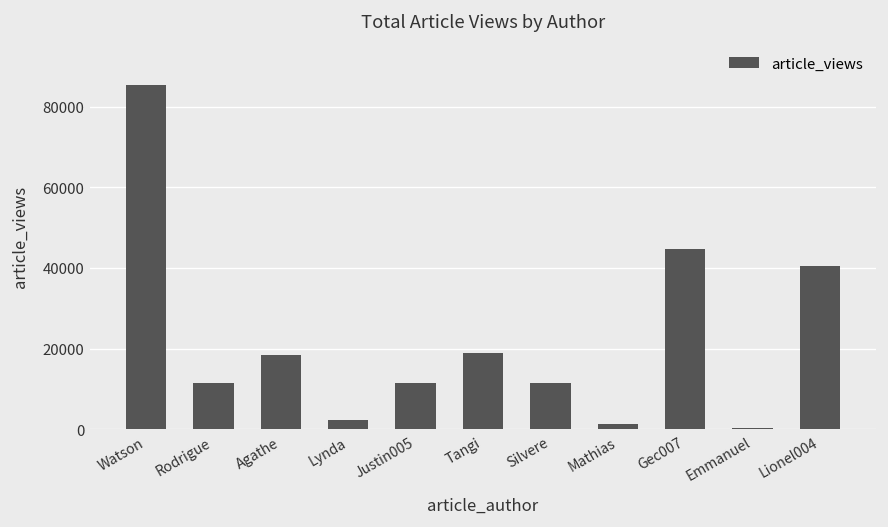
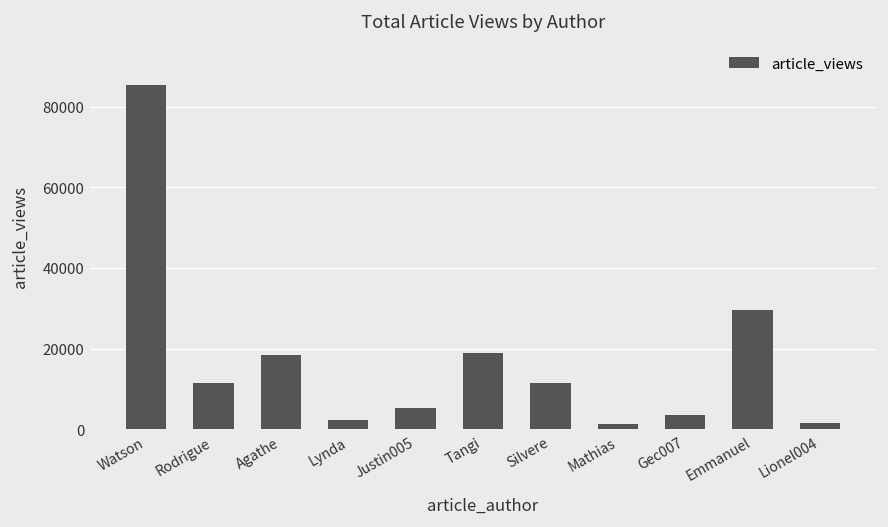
  {
    "Watson": 85000,
    "Rodrigue": 12000,
    "Agathe": 18000,
    "Lynda": 2000,
-   "Justin005": 11000,
+   "Justin005": 5000,
    "Tangi": 19000,
    "Silvere": 12000,
    "Mathias": 1000,
-   "Gec007": 45000,
-   "Emmanuel": 0,
-   "Lionel004": 41000
+   "Gec007": 3000,
+   "Emmanuel": 30000,
+   "Lionel004": 2000
  }
